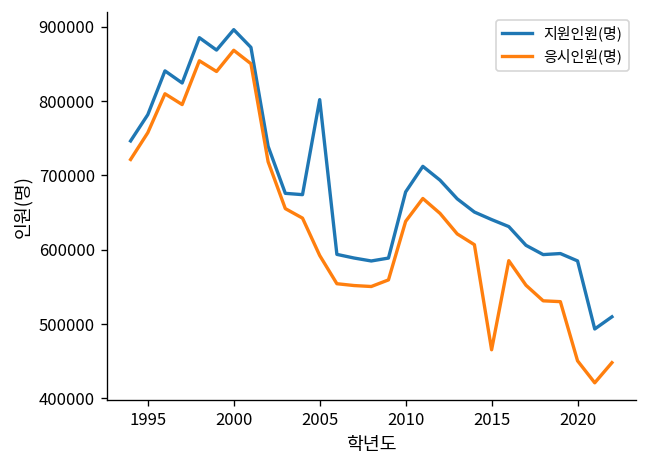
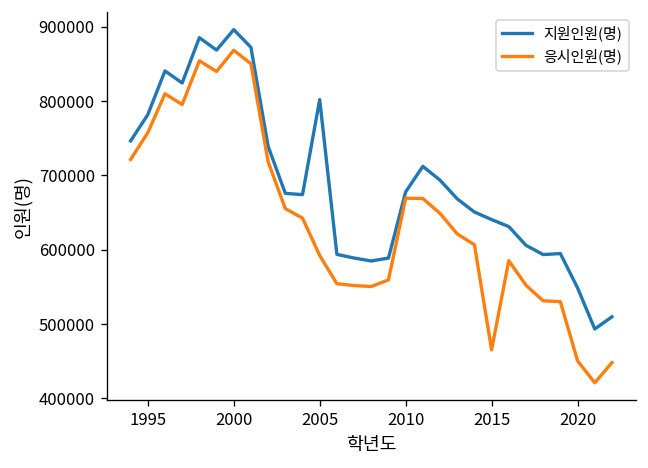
  {
    "지원인원(명)": {
      "1995": 780000,
      "2000": 900000,
      "2005": 800000,
      "2010": 680000,
      "2015": 640000,
-     "2020": 590000
+     "2020": 550000
    },
    "응시인원(명)": {
      "1995": 760000,
      "2000": 870000,
      "2005": 590000,
-     "2010": 640000,
+     "2010": 670000,
      "2015": 470000,
      "2020": 450000
    }
  }
